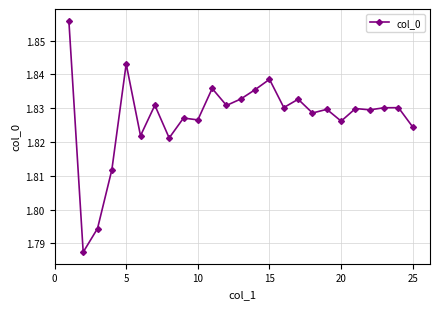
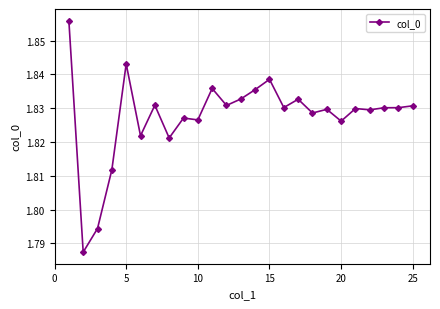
  {
    "5": 1.843,
    "10": 1.827,
    "15": 1.839,
    "20": 1.826,
-   "25": 1.824
+   "25": 1.831
  }
